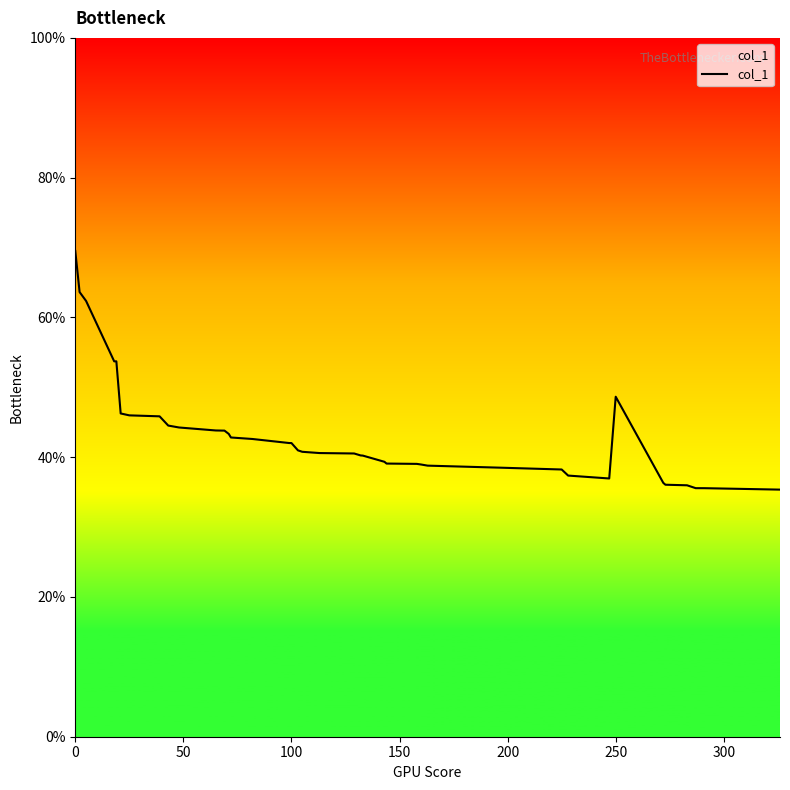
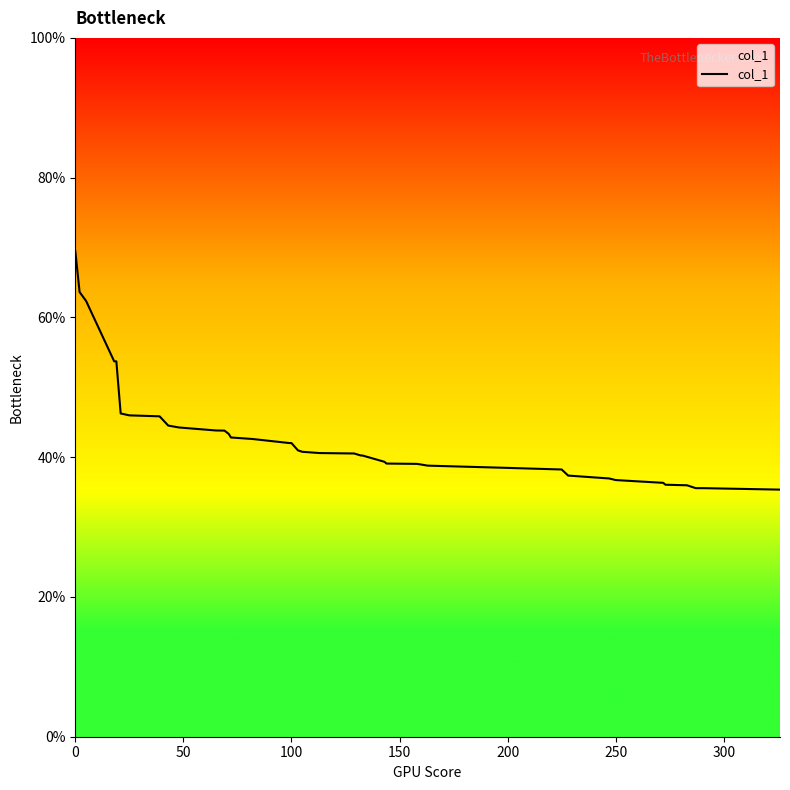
  {
    "0": "70%",
    "100": "42%",
-   "250": "49%"
+   "250": "37%"
  }
